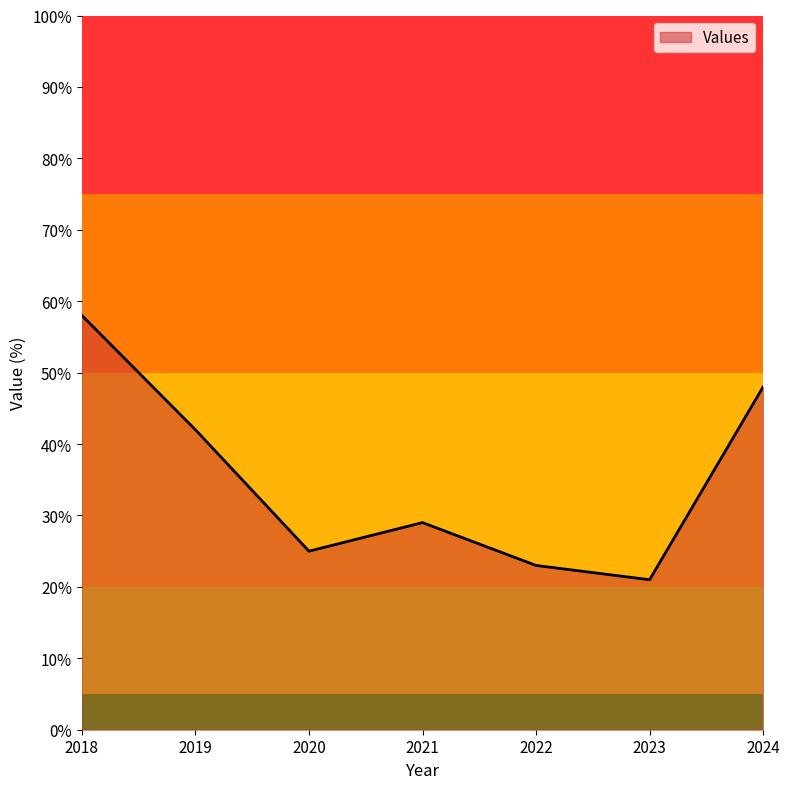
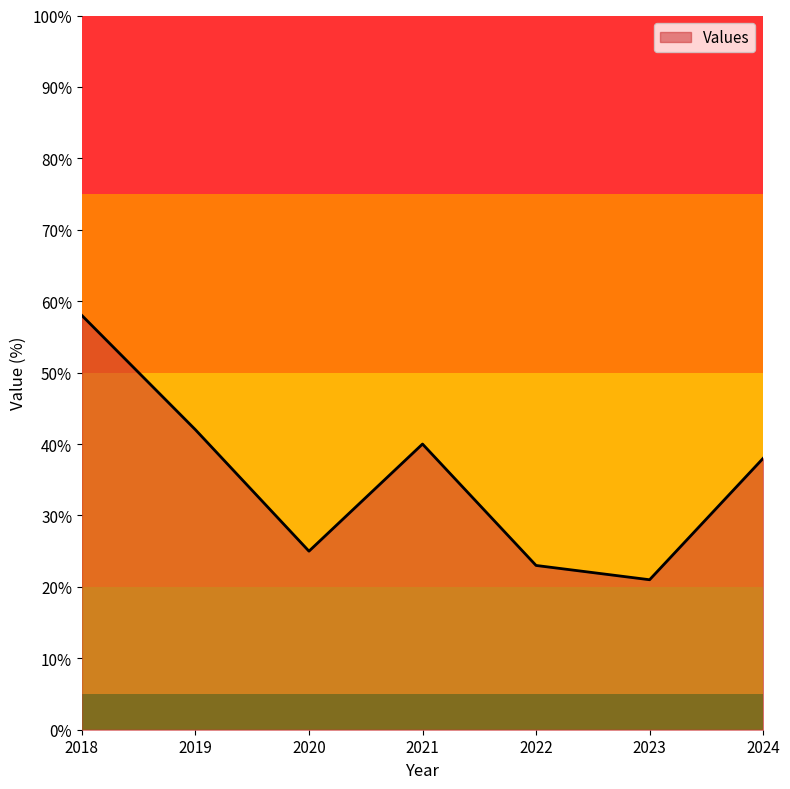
  {
    "2018": "58%",
    "2019": "42%",
    "2020": "25%",
-   "2021": "29%",
+   "2021": "40%",
    "2022": "23%",
    "2023": "21%",
-   "2024": "48%"
+   "2024": "38%"
  }
